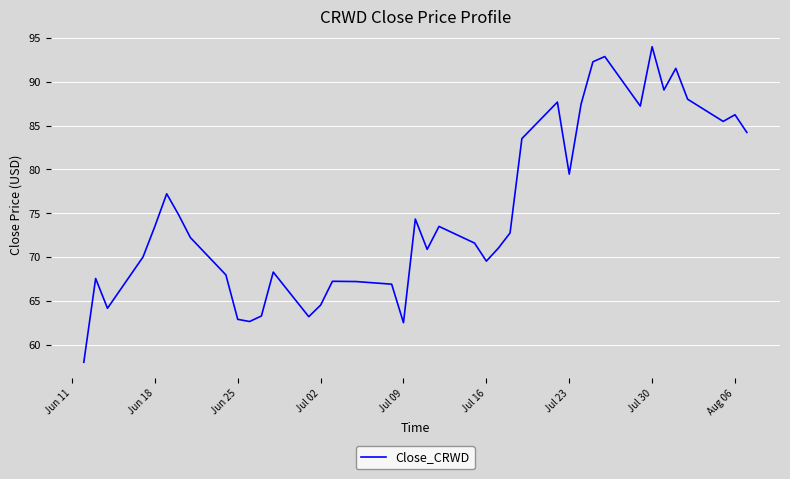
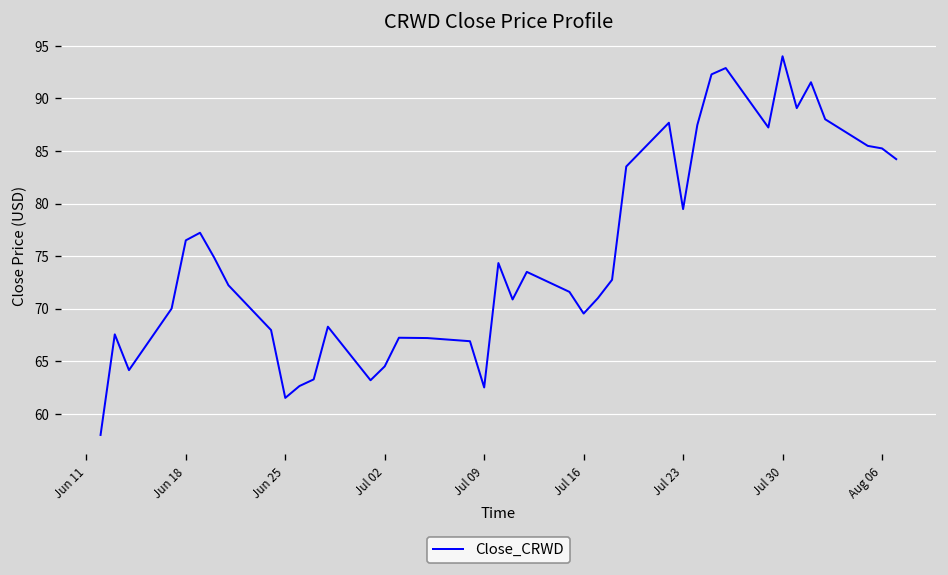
  {
-   "Jun 18": 74,
-   "Jun 25": 63,
+   "Jun 18": 77,
+   "Jun 25": 62,
    "Jul 02": 65,
    "Jul 09": 63,
    "Jul 16": 70,
    "Jul 23": 79,
    "Jul 30": 94,
-   "Aug 06": 86
+   "Aug 06": 85
  }
